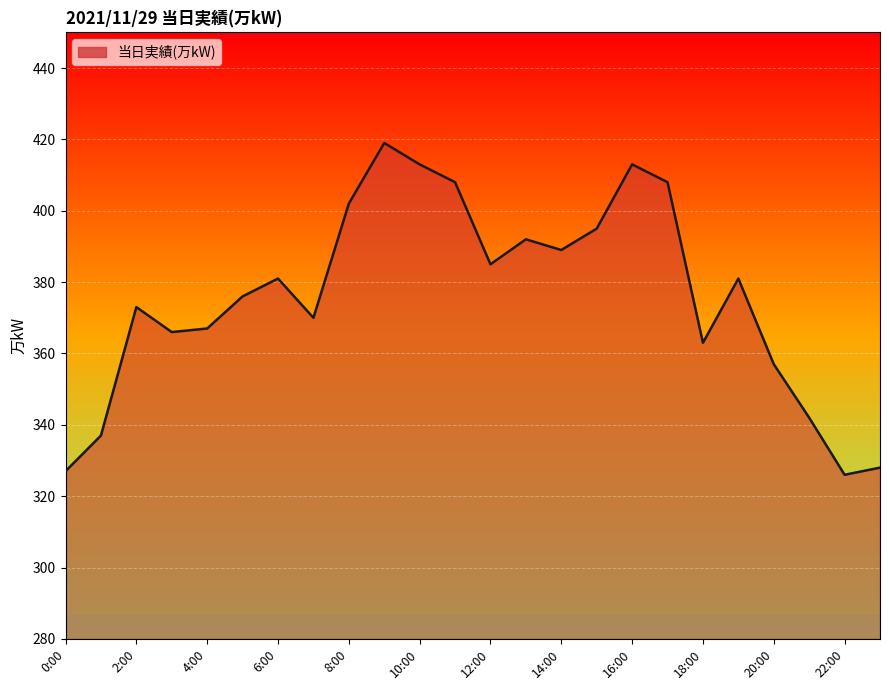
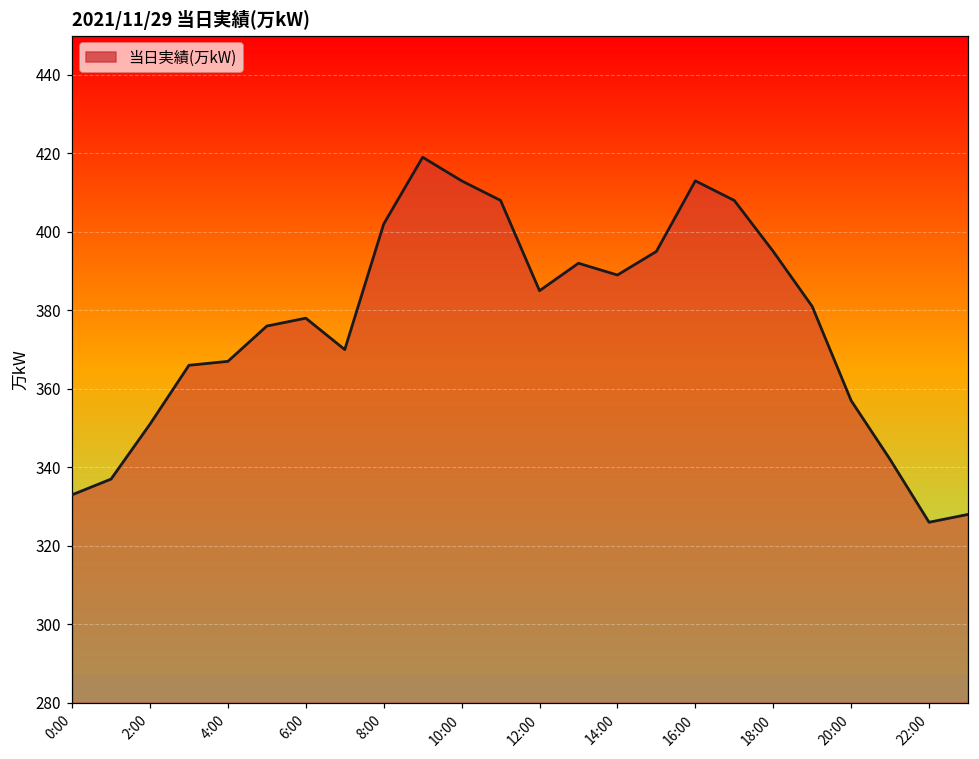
  {
-   "0:00": 327,
-   "2:00": 373,
+   "0:00": 333,
+   "2:00": 351,
    "4:00": 367,
-   "6:00": 381,
+   "6:00": 378,
    "8:00": 402,
    "10:00": 413,
    "12:00": 385,
    "14:00": 389,
    "16:00": 413,
-   "18:00": 363,
+   "18:00": 395,
    "20:00": 357,
    "22:00": 326
  }
